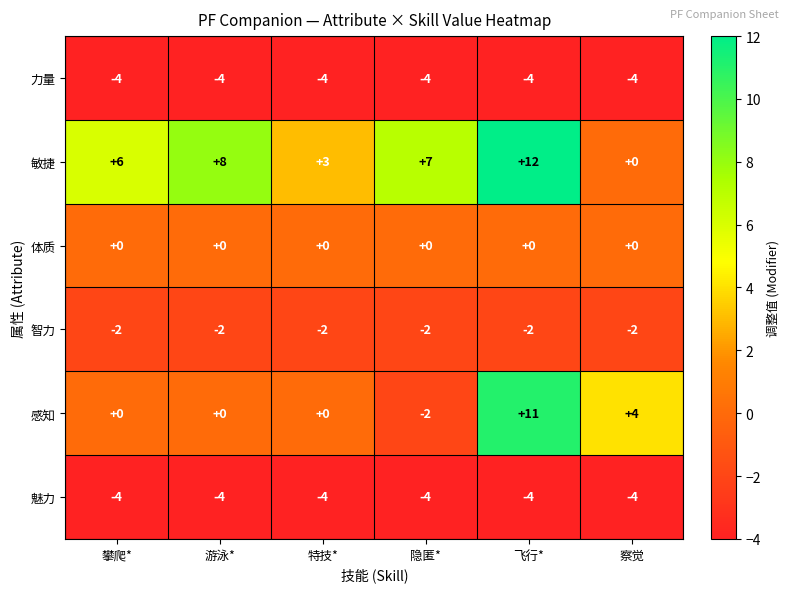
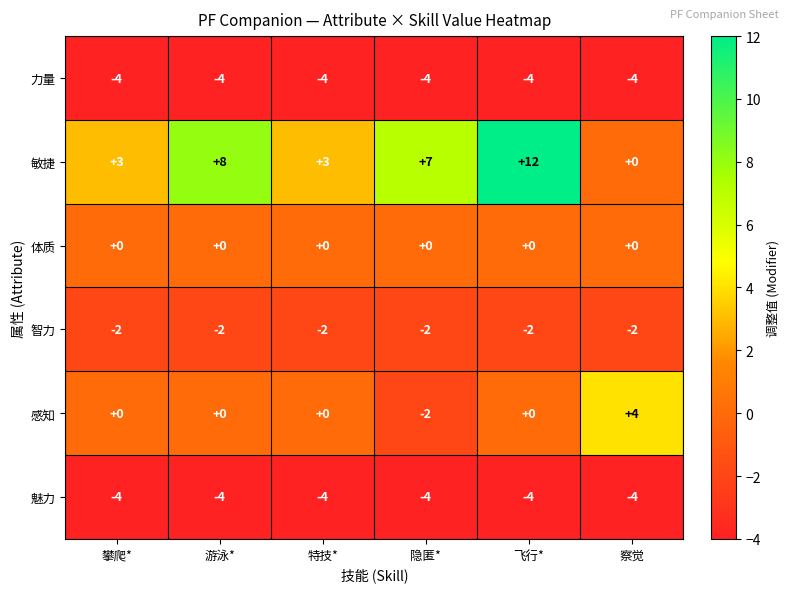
  {
    "力量": {
      "攀爬*": "-4",
      "游泳*": "-4",
      "特技*": "-4",
      "隐匿*": "-4",
      "飞行*": "-4",
      "察觉": "-4"
    },
    "敏捷": {
-     "攀爬*": "+6",
+     "攀爬*": "+3",
      "游泳*": "+8",
      "特技*": "+3",
      "隐匿*": "+7",
      "飞行*": "+12",
      "察觉": "+0"
    },
    "体质": {
      "攀爬*": "+0",
      "游泳*": "+0",
      "特技*": "+0",
      "隐匿*": "+0",
      "飞行*": "+0",
      "察觉": "+0"
    },
    "智力": {
      "攀爬*": "-2",
      "游泳*": "-2",
      "特技*": "-2",
      "隐匿*": "-2",
      "飞行*": "-2",
      "察觉": "-2"
    },
    "感知": {
      "攀爬*": "+0",
      "游泳*": "+0",
      "特技*": "+0",
      "隐匿*": "-2",
-     "飞行*": "+11",
+     "飞行*": "+0",
      "察觉": "+4"
    },
    "魅力": {
      "攀爬*": "-4",
      "游泳*": "-4",
      "特技*": "-4",
      "隐匿*": "-4",
      "飞行*": "-4",
      "察觉": "-4"
    }
  }
